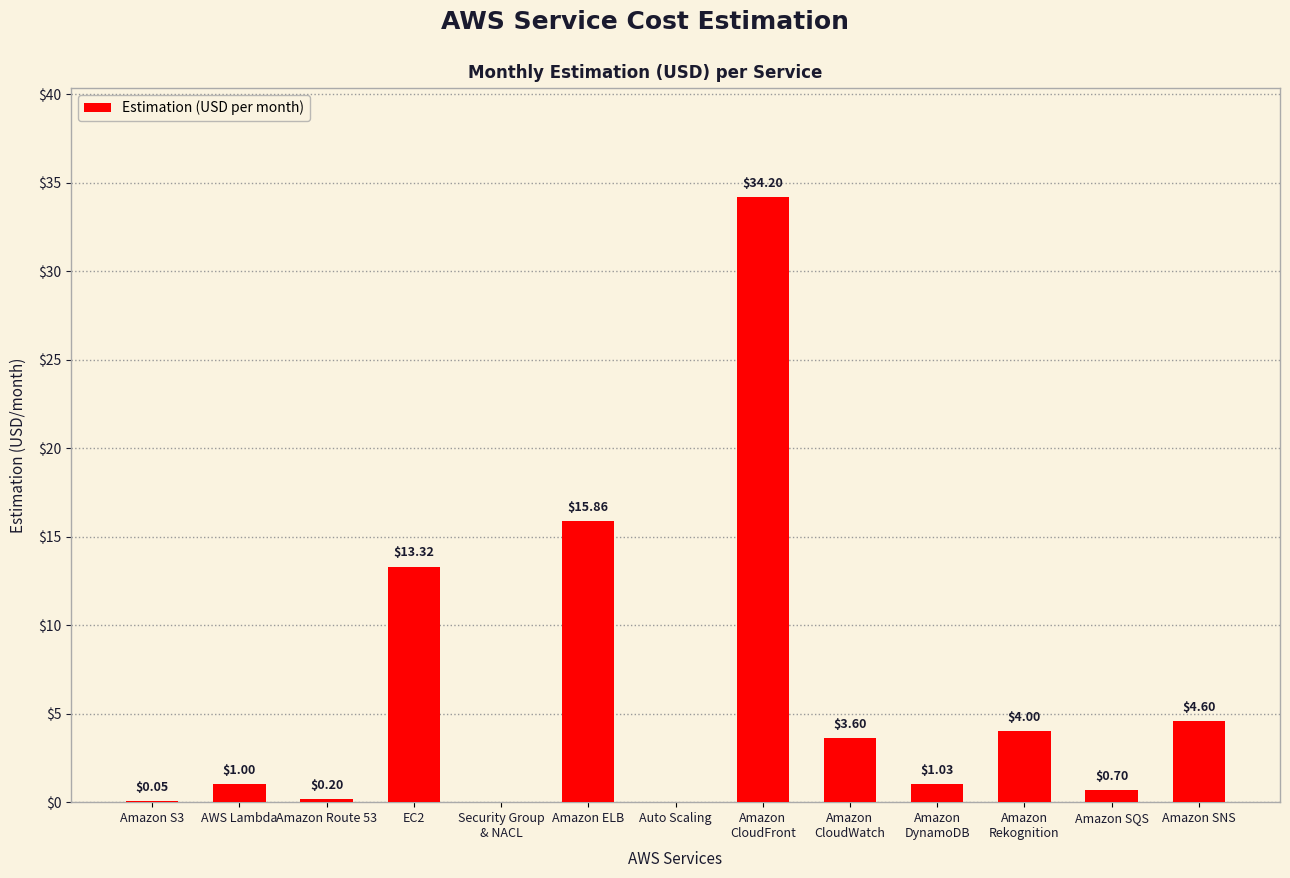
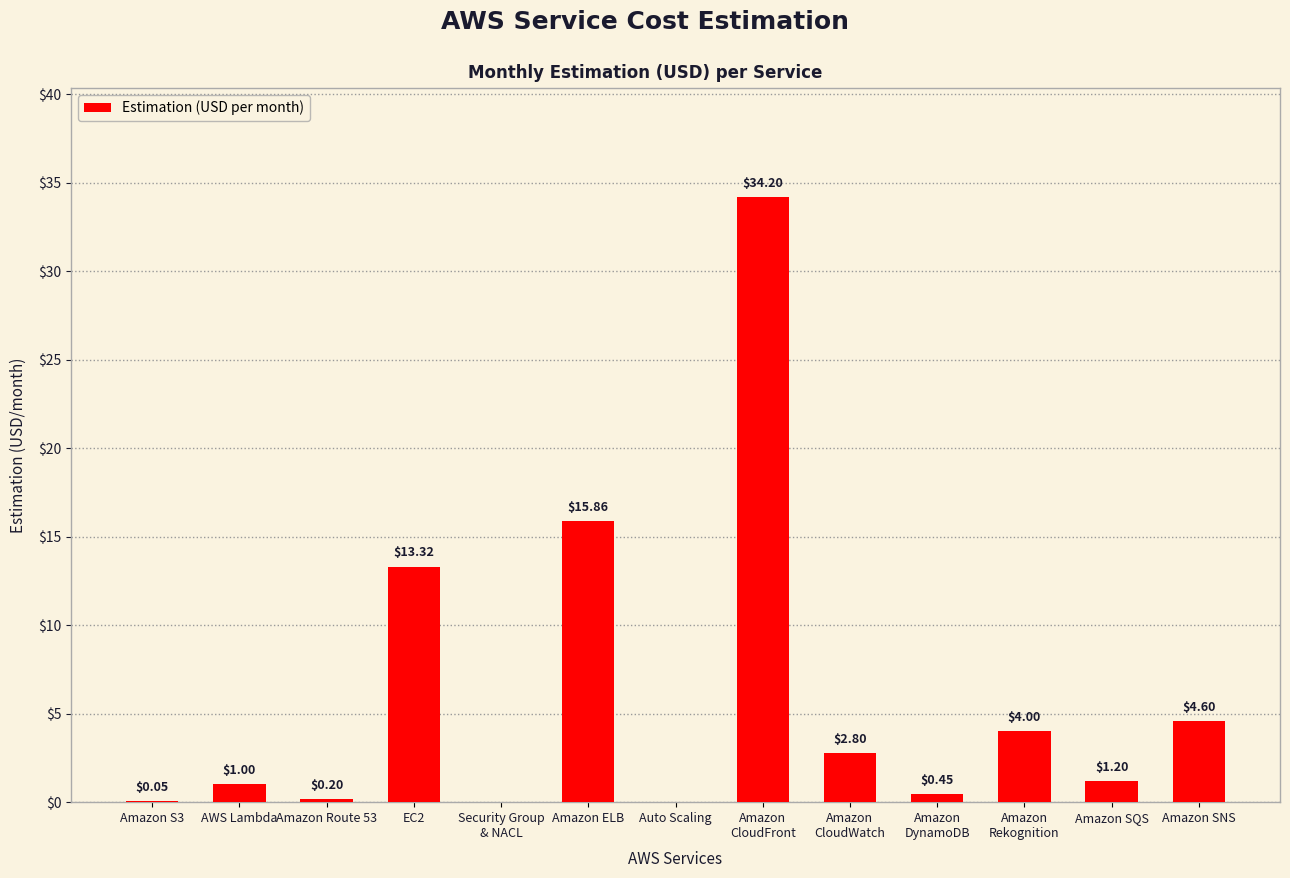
  {
    "Amazon S3": "$0.05",
    "AWS Lambda": "$1.00",
    "Amazon Route 53": "$0.20",
    "EC2": "$13.32",
    "Amazon ELB": "$15.86",
    "Amazon CloudFront": "$34.20",
-   "Amazon CloudWatch": "$3.60",
-   "Amazon DynamoDB": "$1.03",
+   "Amazon CloudWatch": "$2.80",
+   "Amazon DynamoDB": "$0.45",
    "Amazon Rekognition": "$4.00",
-   "Amazon SQS": "$0.70",
+   "Amazon SQS": "$1.20",
    "Amazon SNS": "$4.60"
  }
